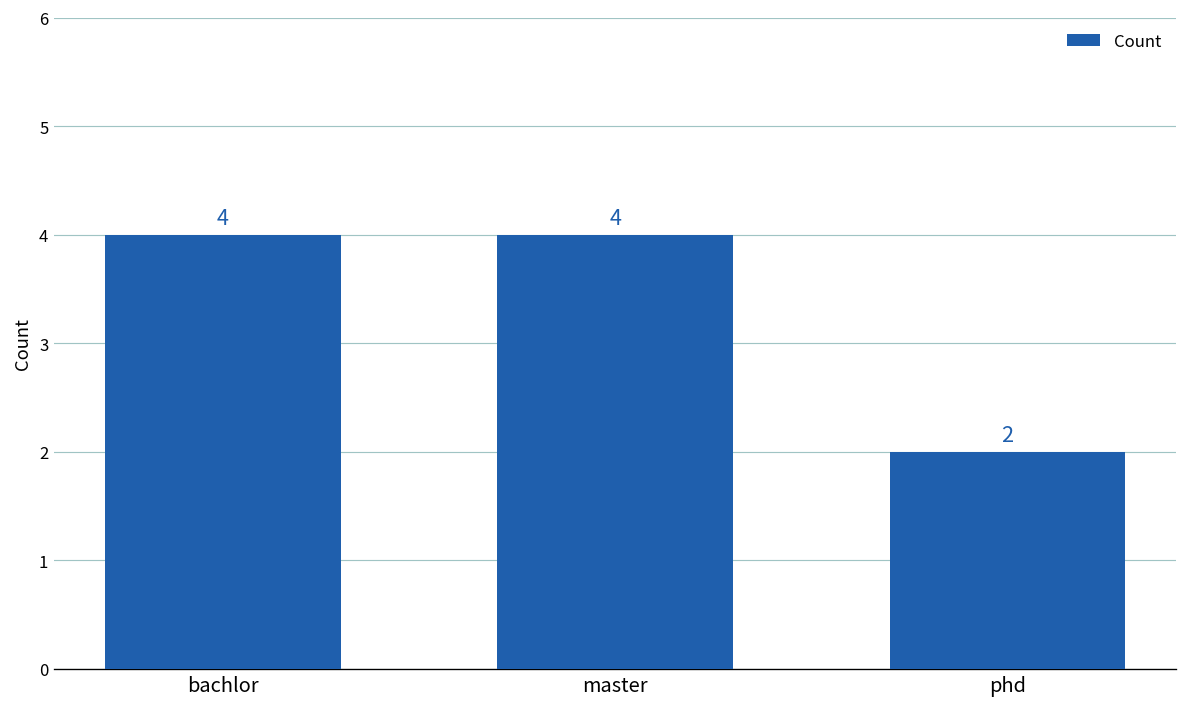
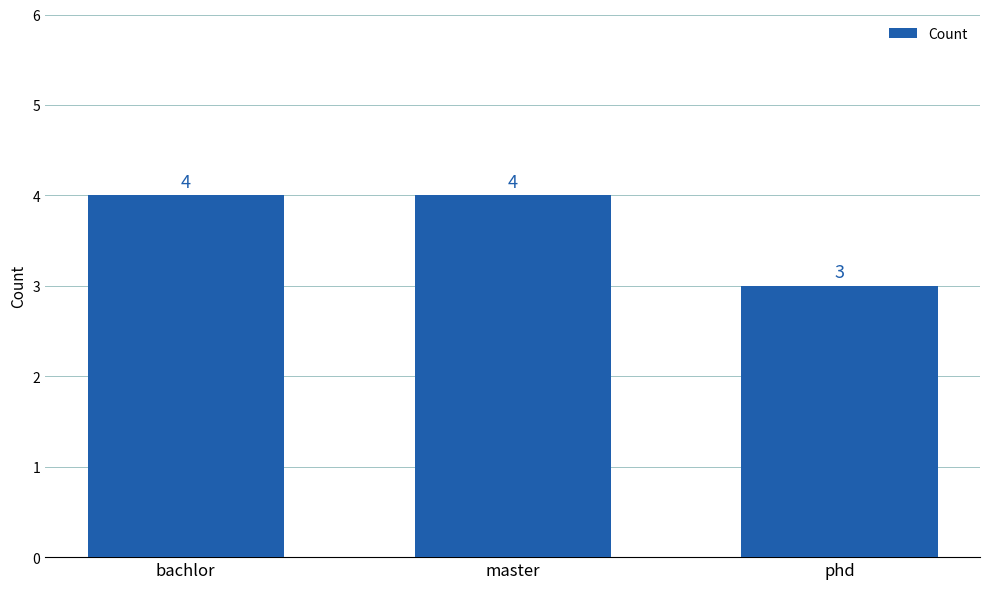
  {
    "bachlor": 4,
    "master": 4,
-   "phd": 2
+   "phd": 3
  }
